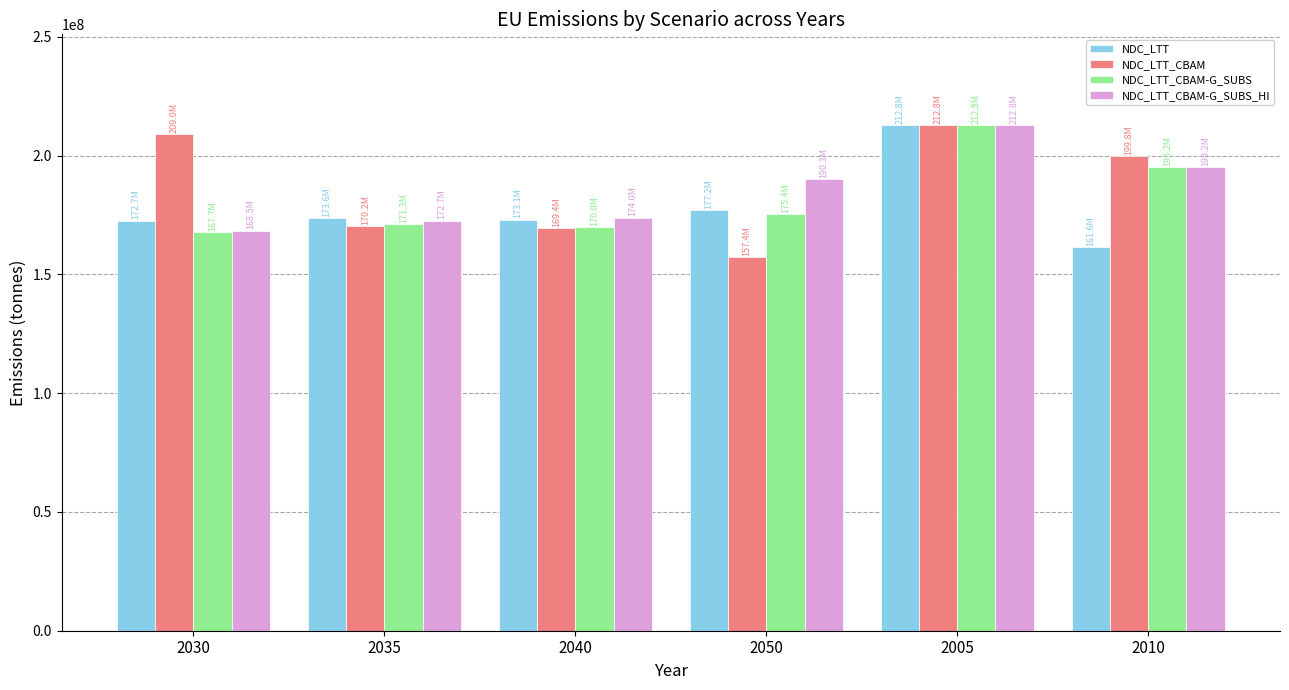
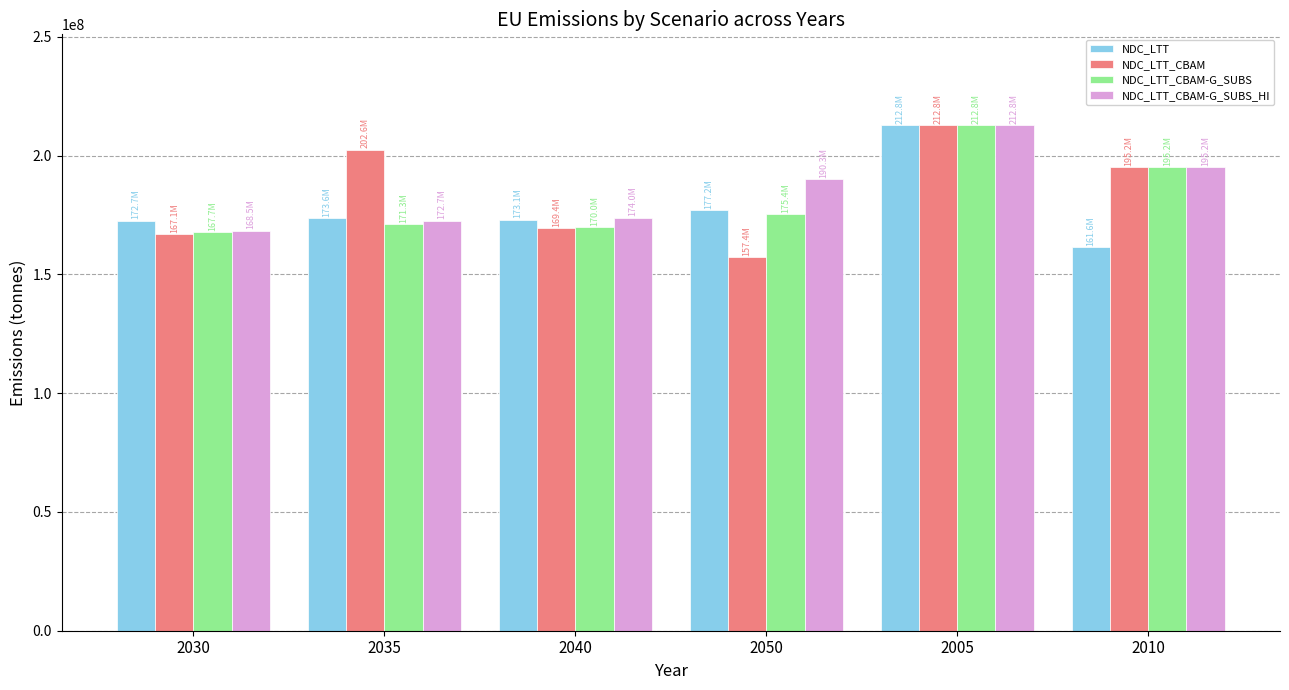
  {
    "NDC_LTT": {
      "2030": "172.7M",
      "2035": "173.6M",
      "2040": "173.1M",
      "2050": "177.2M",
      "2005": "212.8M",
      "2010": "161.6M"
    },
    "NDC_LTT_CBAM": {
-     "2030": "209.0M",
-     "2035": "170.2M",
+     "2030": "167.1M",
+     "2035": "202.6M",
      "2040": "169.4M",
      "2050": "157.4M",
      "2005": "212.8M",
-     "2010": "199.8M"
+     "2010": "195.2M"
    },
    "NDC_LTT_CBAM-G_SUBS": {
      "2030": "167.7M",
      "2035": "171.3M",
      "2040": "170.0M",
      "2050": "175.4M",
      "2005": "212.8M",
      "2010": "195.2M"
    },
    "NDC_LTT_CBAM-G_SUBS_HI": {
      "2030": "168.5M",
      "2035": "172.7M",
      "2040": "174.0M",
      "2050": "190.3M",
      "2005": "212.8M",
      "2010": "195.2M"
    }
  }
